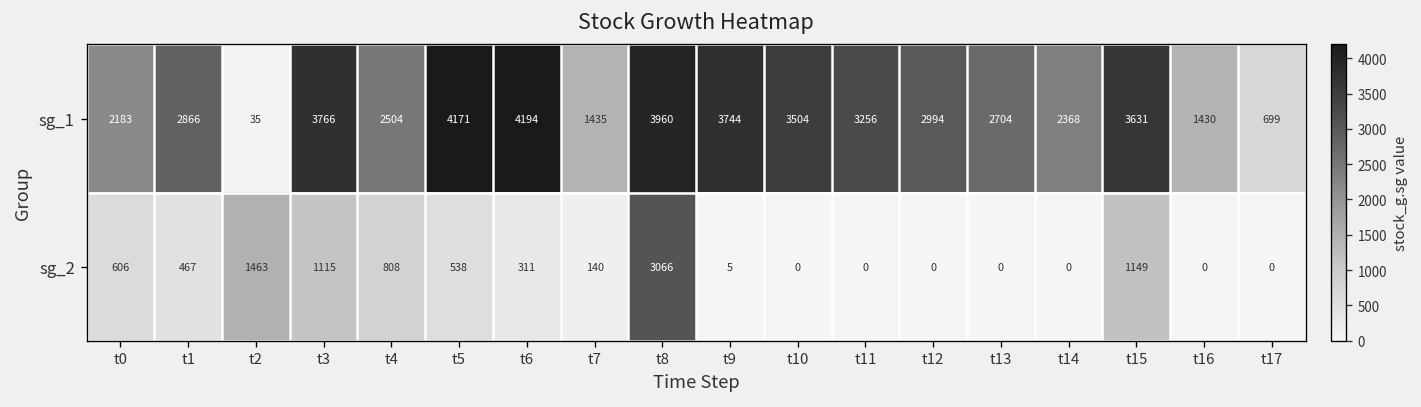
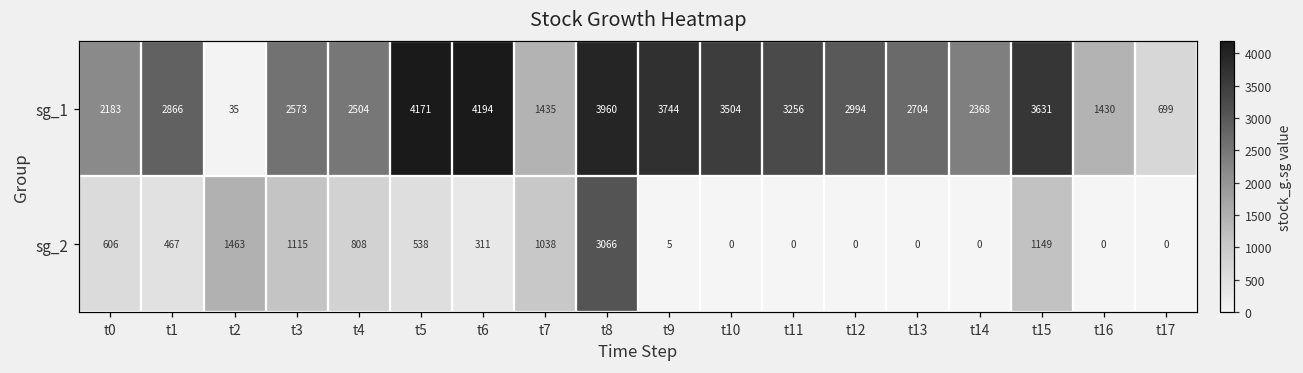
  {
    "sg_1": {
      "t0": 2183,
      "t1": 2866,
      "t2": 35,
-     "t3": 3766,
+     "t3": 2573,
      "t4": 2504,
      "t5": 4171,
      "t6": 4194,
      "t7": 1435,
      "t8": 3960,
      "t9": 3744,
      "t10": 3504,
      "t11": 3256,
      "t12": 2994,
      "t13": 2704,
      "t14": 2368,
      "t15": 3631,
      "t16": 1430,
      "t17": 699
    },
    "sg_2": {
      "t0": 606,
      "t1": 467,
      "t2": 1463,
      "t3": 1115,
      "t4": 808,
      "t5": 538,
      "t6": 311,
-     "t7": 140,
+     "t7": 1038,
      "t8": 3066,
      "t9": 5,
      "t10": 0,
      "t11": 0,
      "t12": 0,
      "t13": 0,
      "t14": 0,
      "t15": 1149,
      "t16": 0,
      "t17": 0
    }
  }
